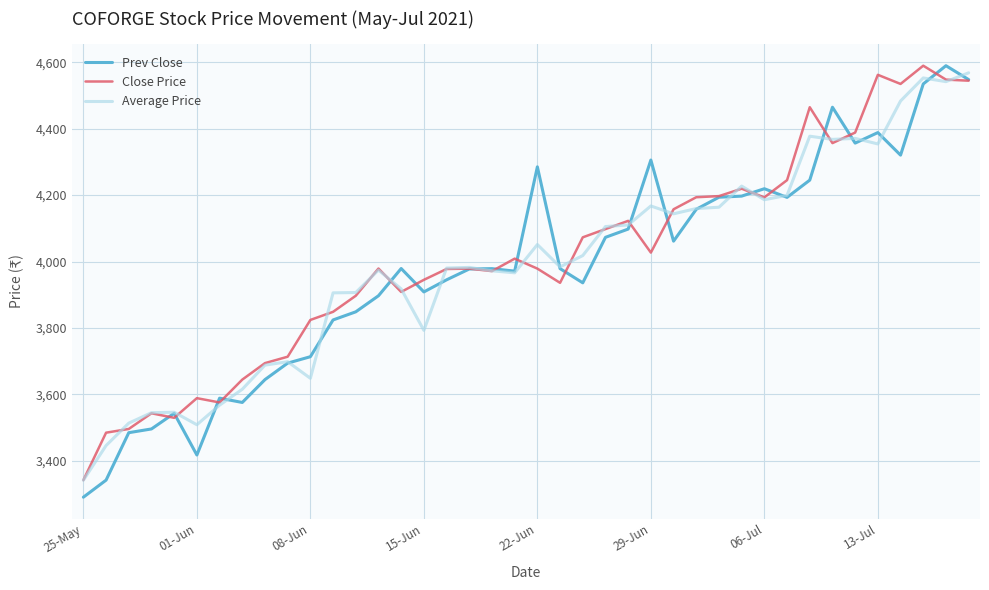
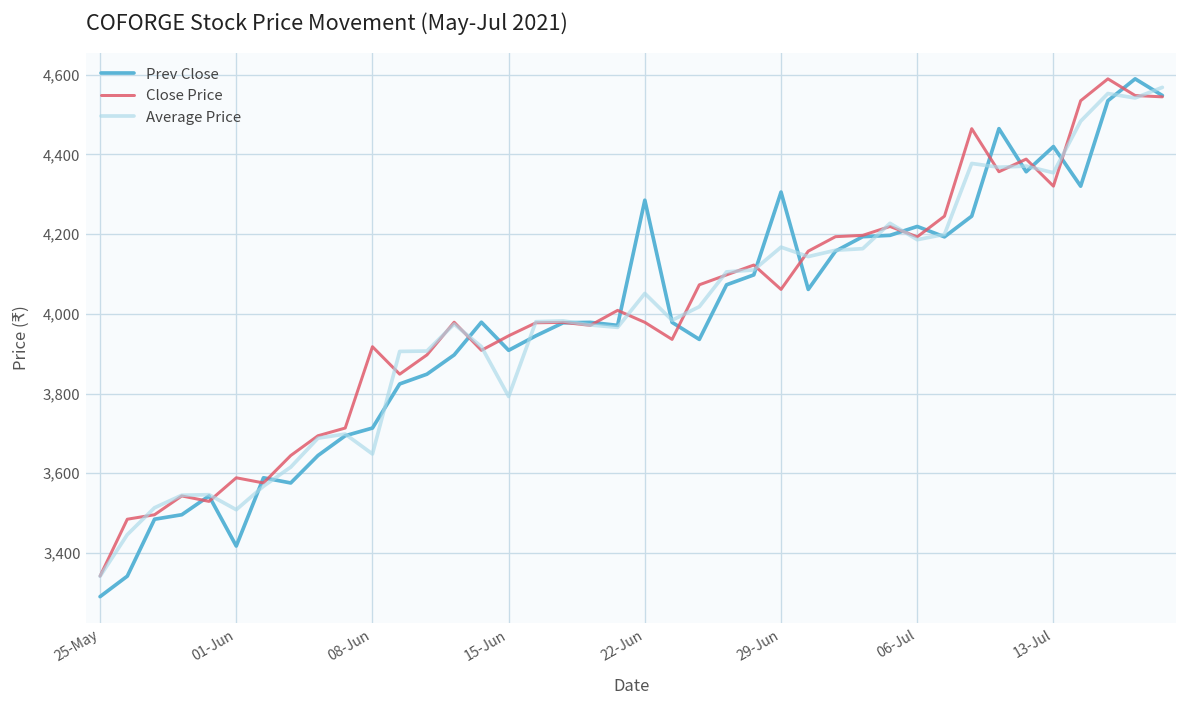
  {
    "Prev Close": {
      "25-May": "3,290",
      "01-Jun": "3,420",
      "08-Jun": "3,710",
      "15-Jun": "3,910",
      "22-Jun": "4,290",
      "29-Jun": "4,310",
      "06-Jul": "4,220",
-     "13-Jul": "4,390"
+     "13-Jul": "4,420"
    },
    "Close Price": {
      "01-Jun": "3,590",
-     "08-Jun": "3,820",
+     "08-Jun": "3,920",
      "15-Jun": "3,940",
      "22-Jun": "3,980",
-     "29-Jun": "4,030",
-     "13-Jul": "4,560"
+     "29-Jun": "4,060",
+     "13-Jul": "4,320"
    },
    "Average Price": {
      "01-Jun": "3,510",
      "08-Jun": "3,650",
      "15-Jun": "3,790",
      "22-Jun": "4,050",
      "29-Jun": "4,170",
      "13-Jul": "4,350"
    }
  }
